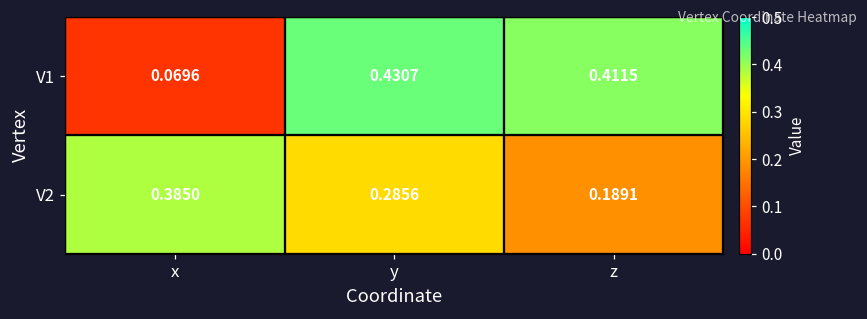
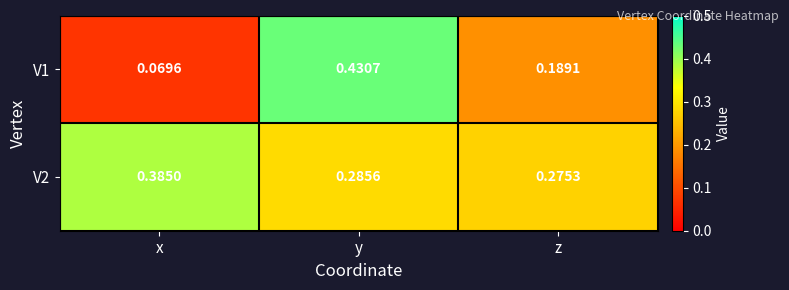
  {
    "V1": {
      "x": 0.0696,
      "y": 0.4307,
-     "z": 0.4115
+     "z": 0.1891
    },
    "V2": {
      "x": 0.3850,
      "y": 0.2856,
-     "z": 0.1891
+     "z": 0.2753
    }
  }
